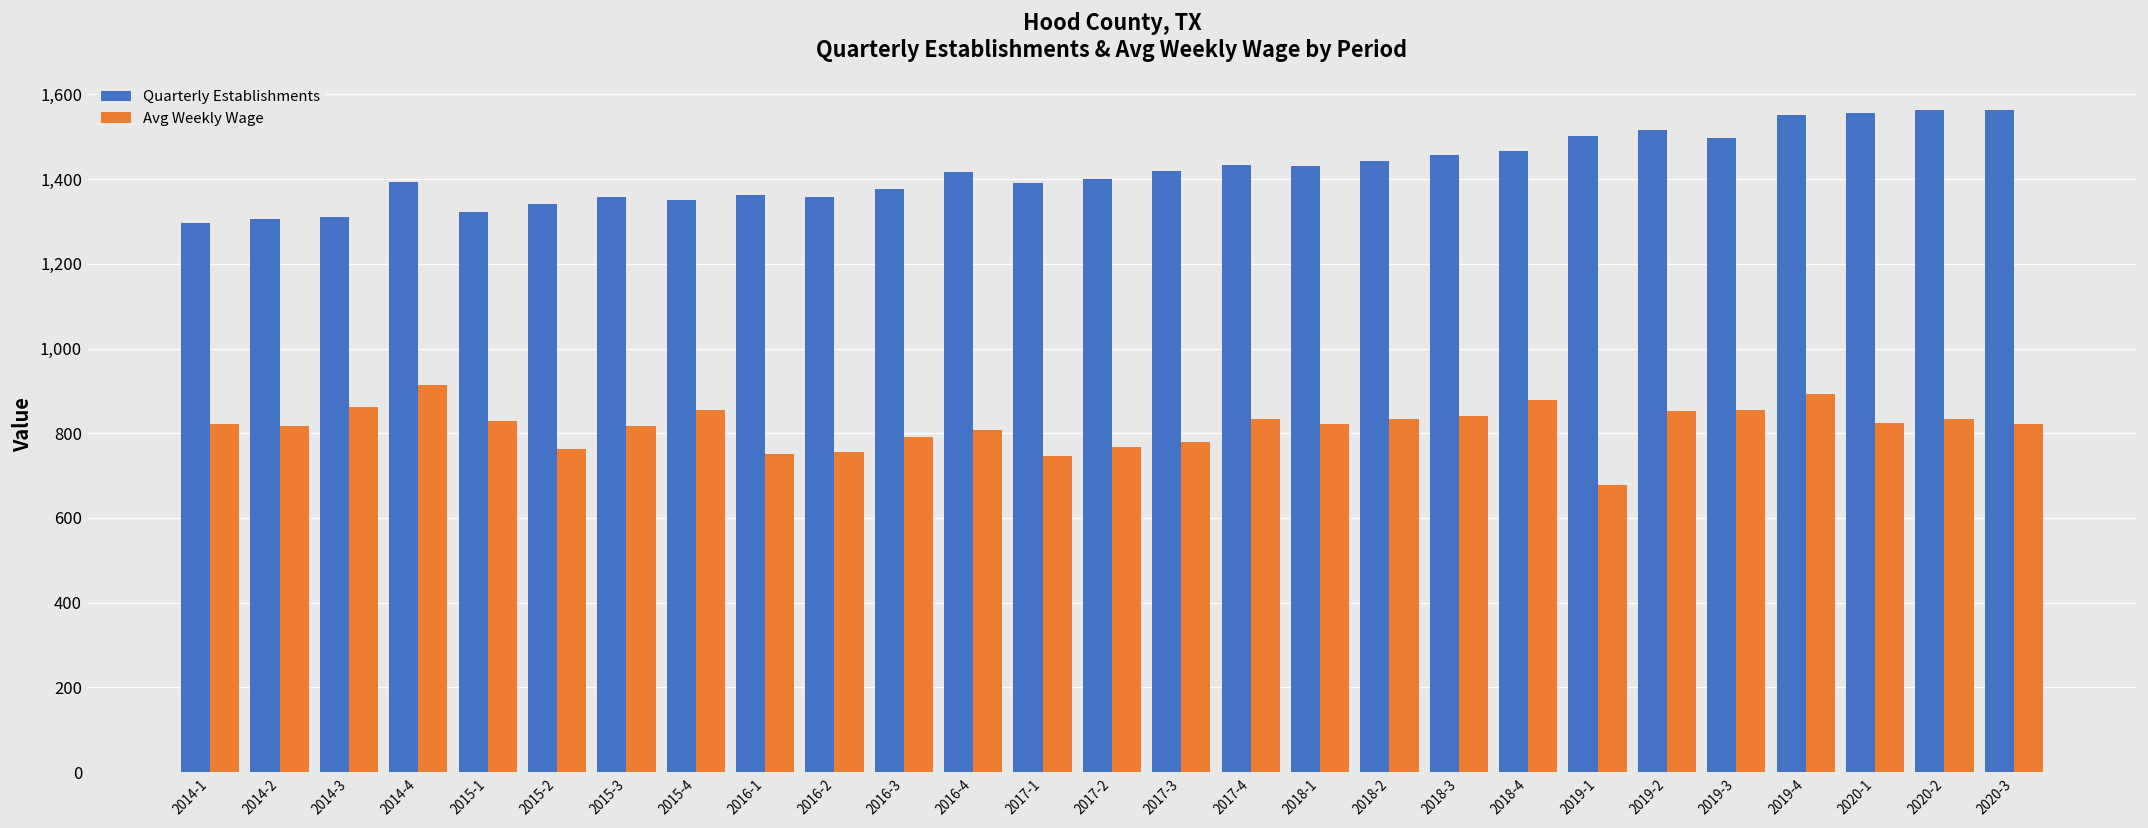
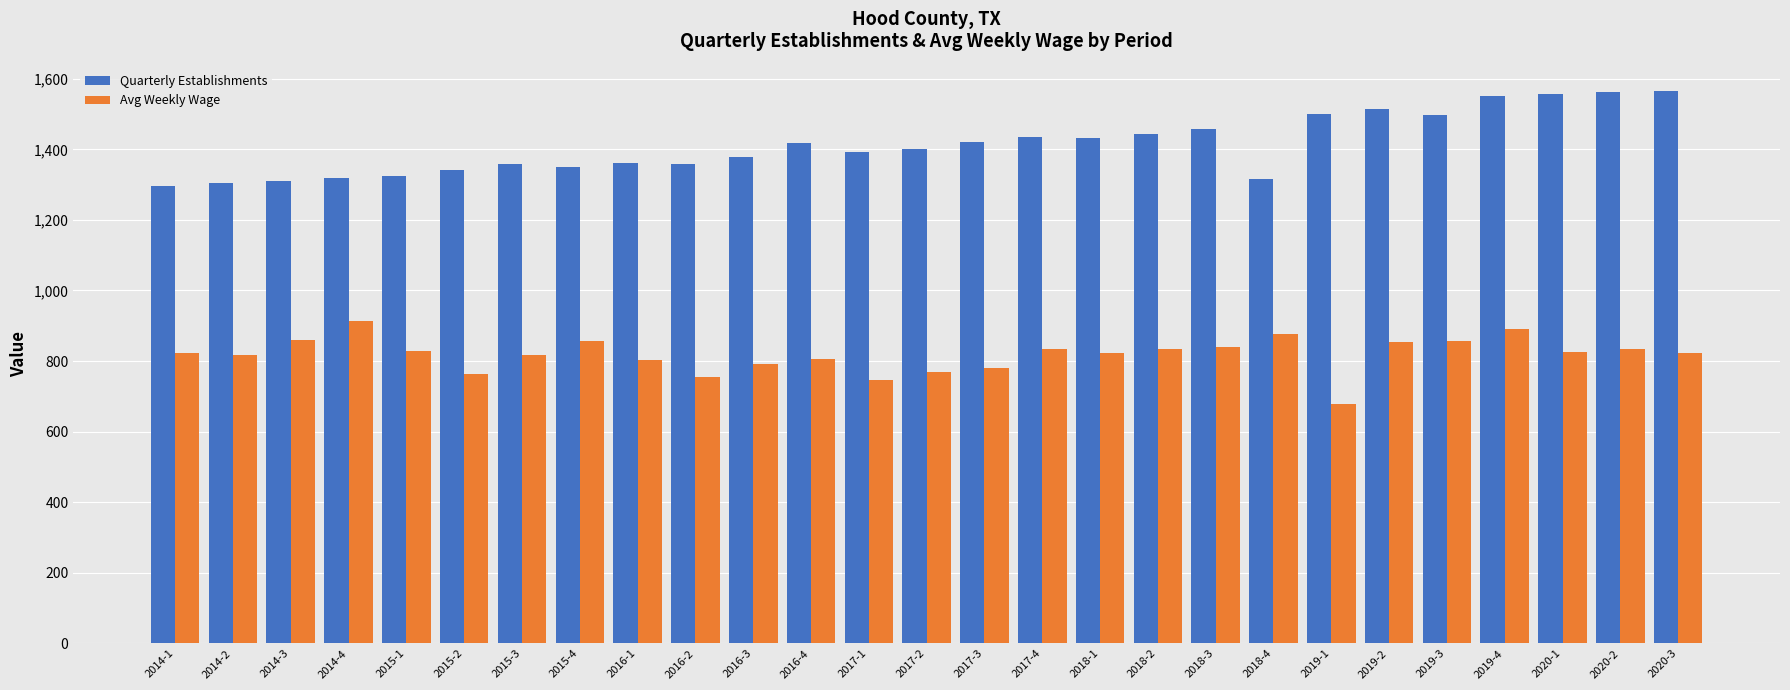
  {
    "Quarterly Establishments": {
      "2014-1": "1,300",
      "2014-2": "1,310",
      "2014-3": "1,310",
-     "2014-4": "1,390",
+     "2014-4": "1,320",
      "2015-1": "1,320",
      "2015-2": "1,340",
      "2015-3": "1,360",
      "2015-4": "1,350",
      "2016-1": "1,360",
      "2016-2": "1,360",
      "2016-3": "1,380",
      "2016-4": "1,420",
      "2017-1": "1,390",
      "2017-2": "1,400",
      "2017-3": "1,420",
      "2017-4": "1,430",
      "2018-1": "1,430",
      "2018-2": "1,440",
      "2018-3": "1,460",
-     "2018-4": "1,470",
+     "2018-4": "1,320",
      "2019-1": "1,500",
      "2019-2": "1,520",
      "2019-3": "1,500",
      "2019-4": "1,550",
      "2020-1": "1,560",
      "2020-2": "1,560",
      "2020-3": "1,560"
    },
    "Avg Weekly Wage": {
      "2014-1": "820",
      "2014-2": "820",
      "2014-3": "860",
      "2014-4": "910",
      "2015-1": "830",
      "2015-2": "760",
      "2015-3": "820",
      "2015-4": "860",
-     "2016-1": "750",
+     "2016-1": "800",
      "2016-2": "760",
      "2016-3": "790",
      "2016-4": "810",
      "2017-1": "750",
      "2017-2": "770",
      "2017-3": "780",
      "2017-4": "830",
      "2018-1": "820",
      "2018-2": "830",
      "2018-3": "840",
      "2018-4": "880",
      "2019-1": "680",
      "2019-2": "850",
      "2019-3": "860",
      "2019-4": "890",
      "2020-1": "830",
      "2020-2": "830",
      "2020-3": "820"
    }
  }
